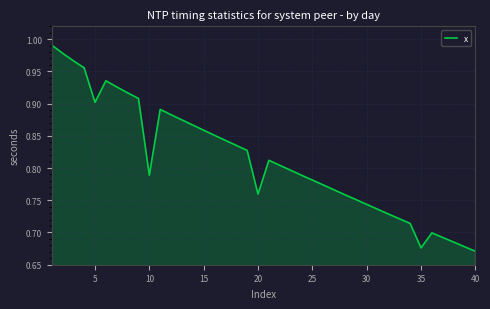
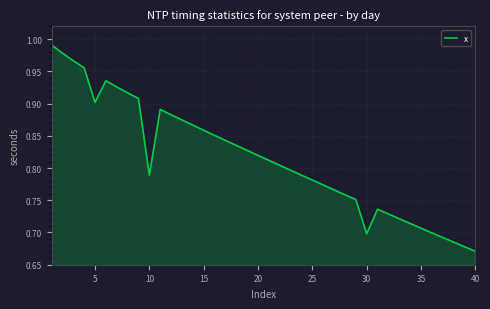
  {
    "5": 0.90,
    "10": 0.79,
    "15": 0.86,
-   "20": 0.76,
+   "20": 0.82,
    "25": 0.78,
-   "30": 0.74,
-   "35": 0.68,
+   "30": 0.70,
+   "35": 0.71,
    "40": 0.67
  }
